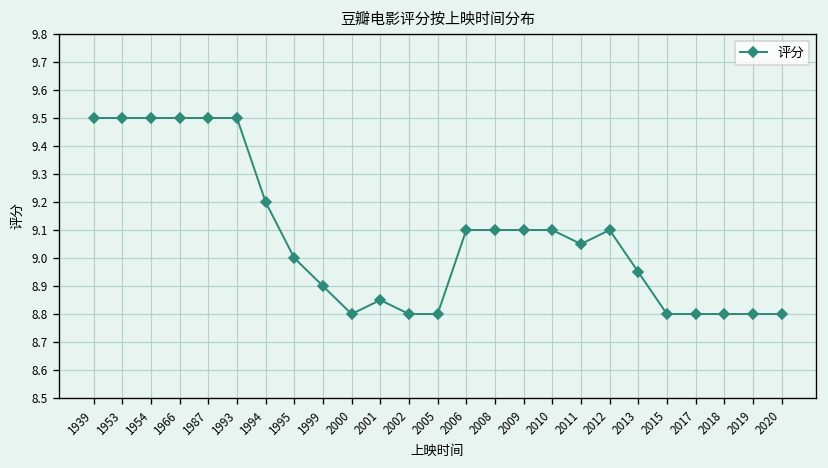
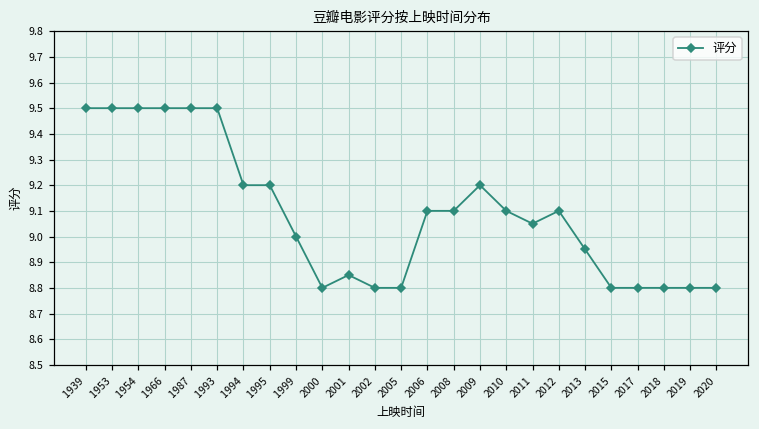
  {
    "1939": 9.5,
    "1953": 9.5,
    "1954": 9.5,
    "1966": 9.5,
    "1987": 9.5,
    "1993": 9.5,
    "1994": 9.2,
-   "1995": 9.0,
-   "1999": 8.9,
+   "1995": 9.2,
+   "1999": 9.0,
    "2000": 8.8,
    "2001": 8.85,
    "2002": 8.8,
    "2005": 8.8,
    "2006": 9.1,
    "2008": 9.1,
-   "2009": 9.1,
+   "2009": 9.2,
    "2010": 9.1,
    "2011": 9.05,
    "2012": 9.1,
    "2013": 8.95,
    "2015": 8.8,
    "2017": 8.8,
    "2018": 8.8,
    "2019": 8.8,
    "2020": 8.8
  }
